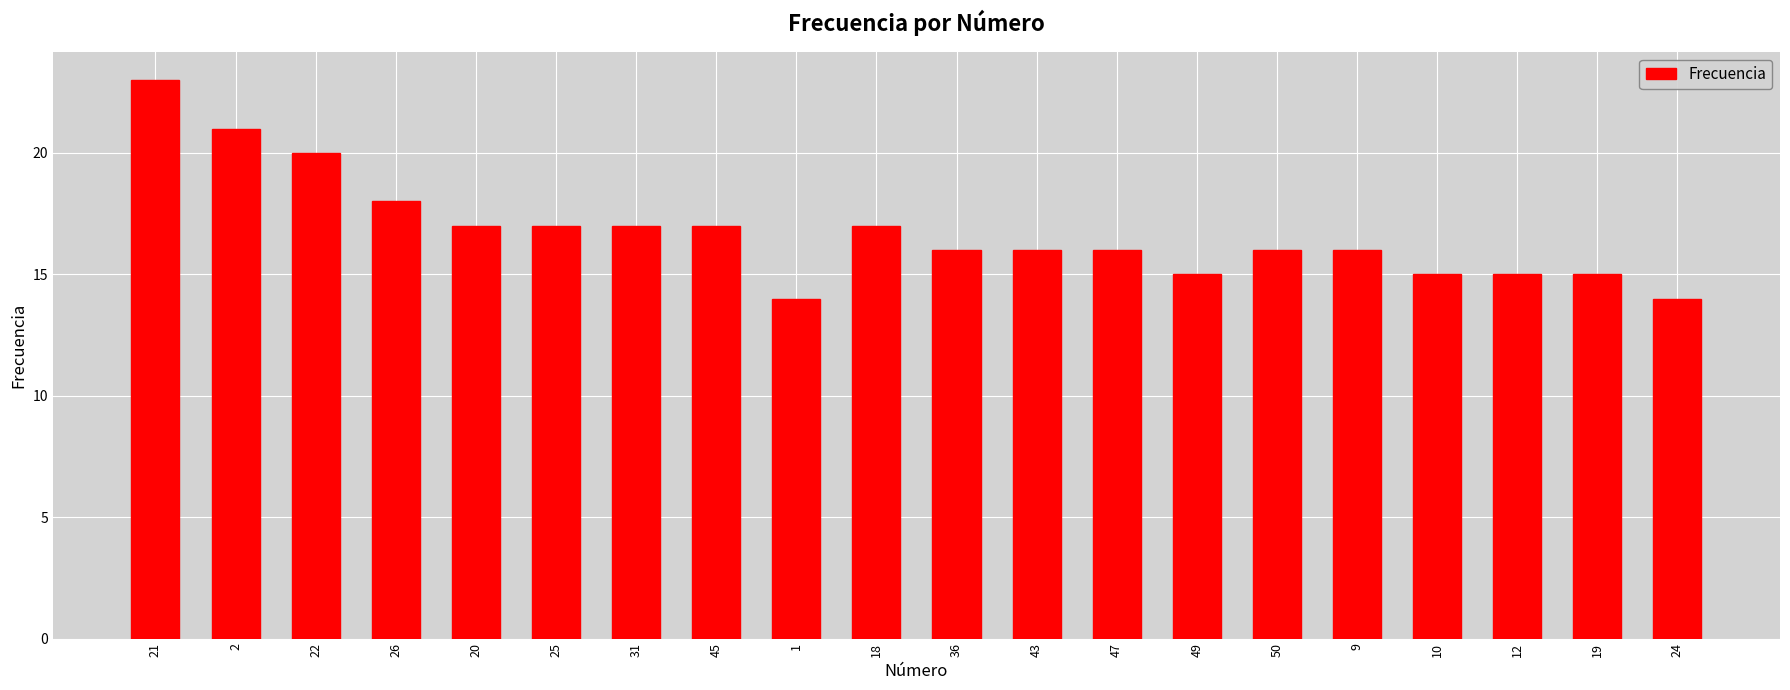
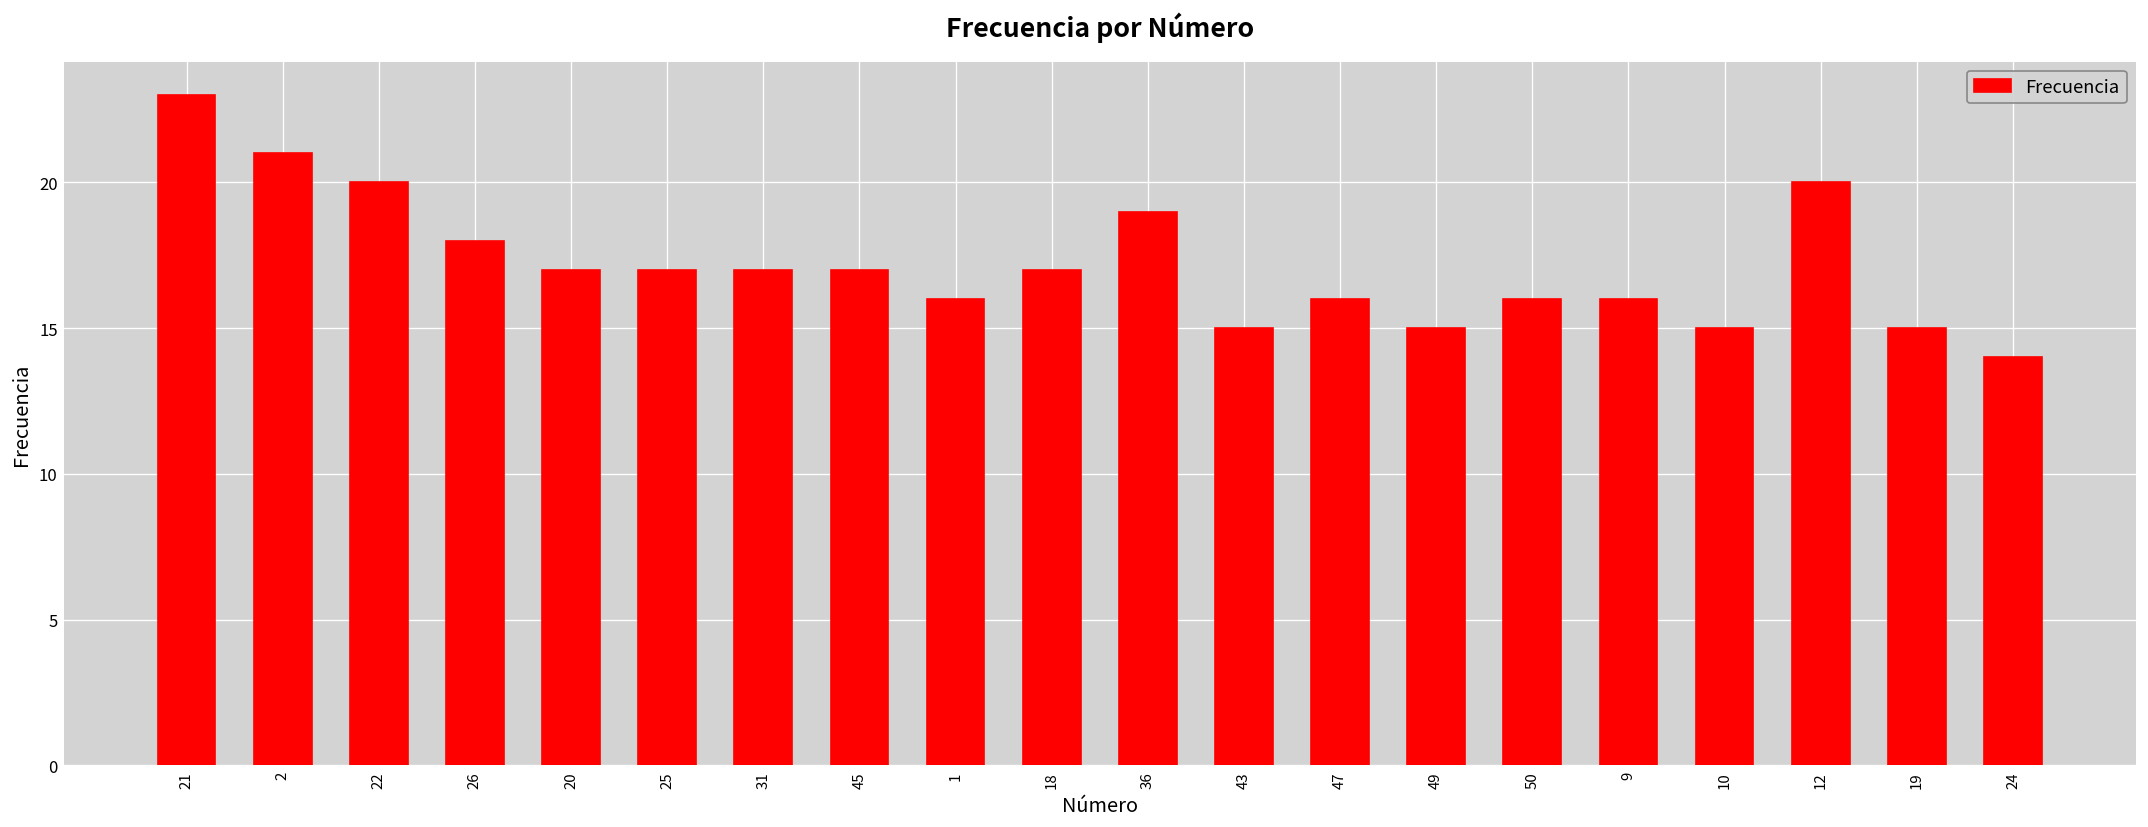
  {
    "21": 23,
    "2": 21,
    "22": 20,
    "26": 18,
    "20": 17,
    "25": 17,
    "31": 17,
    "45": 17,
-   "1": 14,
+   "1": 16,
    "18": 17,
-   "36": 16,
-   "43": 16,
+   "36": 19,
+   "43": 15,
    "47": 16,
    "49": 15,
    "50": 16,
    "9": 16,
    "10": 15,
-   "12": 15,
+   "12": 20,
    "19": 15,
    "24": 14
  }
